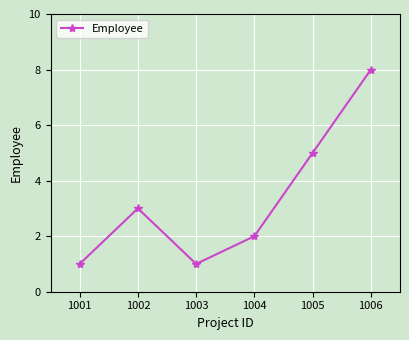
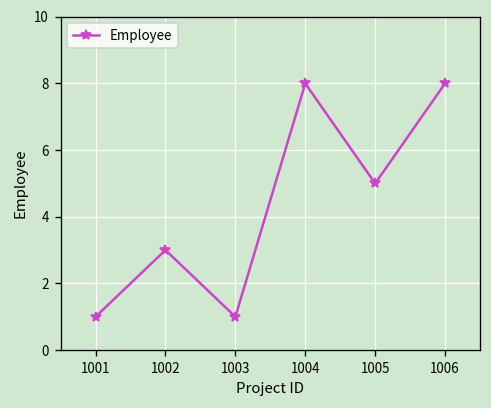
  {
    "1001": 1,
    "1002": 3,
    "1003": 1,
-   "1004": 2,
+   "1004": 8,
    "1005": 5,
    "1006": 8
  }
